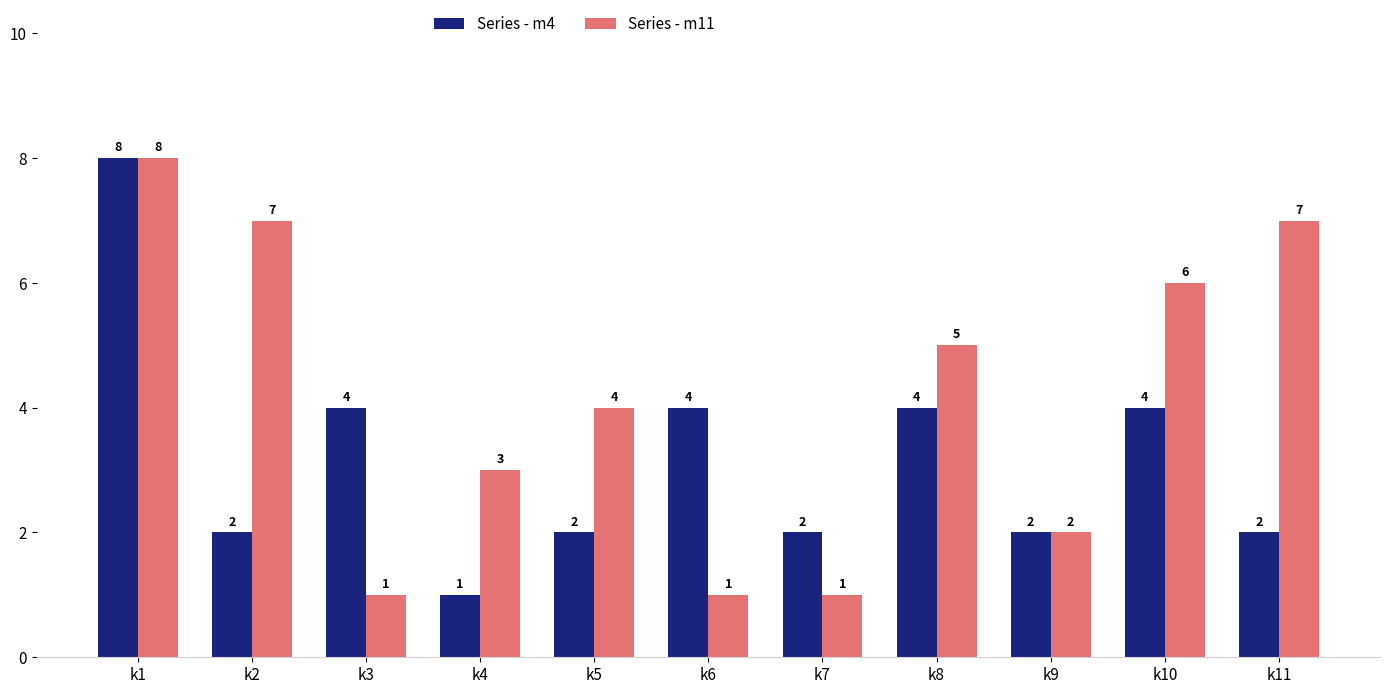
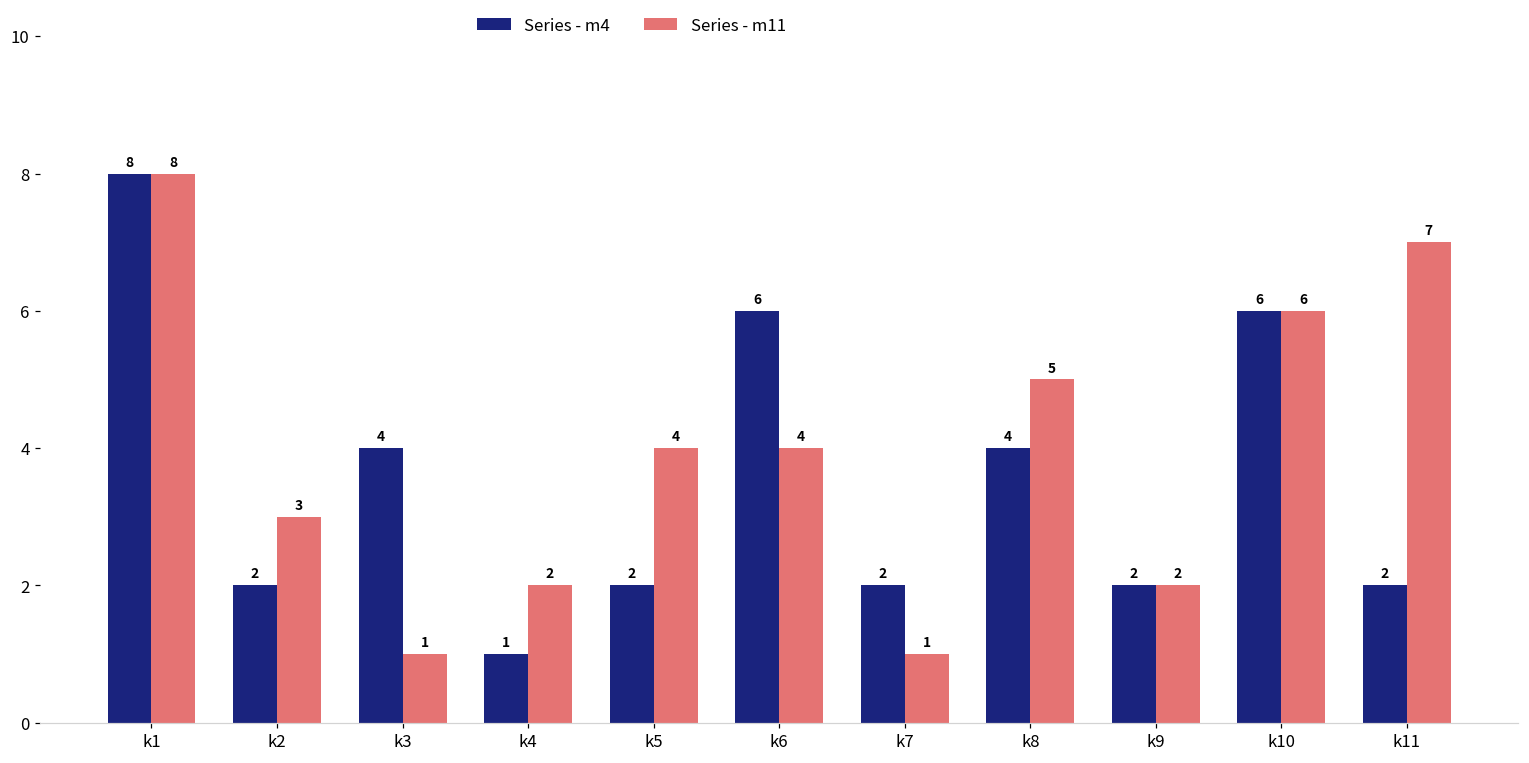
  {
    "Series - m4": {
      "k1": 8,
      "k2": 2,
      "k3": 4,
      "k4": 1,
      "k5": 2,
-     "k6": 4,
+     "k6": 6,
      "k7": 2,
      "k8": 4,
      "k9": 2,
-     "k10": 4,
+     "k10": 6,
      "k11": 2
    },
    "Series - m11": {
      "k1": 8,
-     "k2": 7,
+     "k2": 3,
      "k3": 1,
-     "k4": 3,
+     "k4": 2,
      "k5": 4,
-     "k6": 1,
+     "k6": 4,
      "k7": 1,
      "k8": 5,
      "k9": 2,
      "k10": 6,
      "k11": 7
    }
  }
